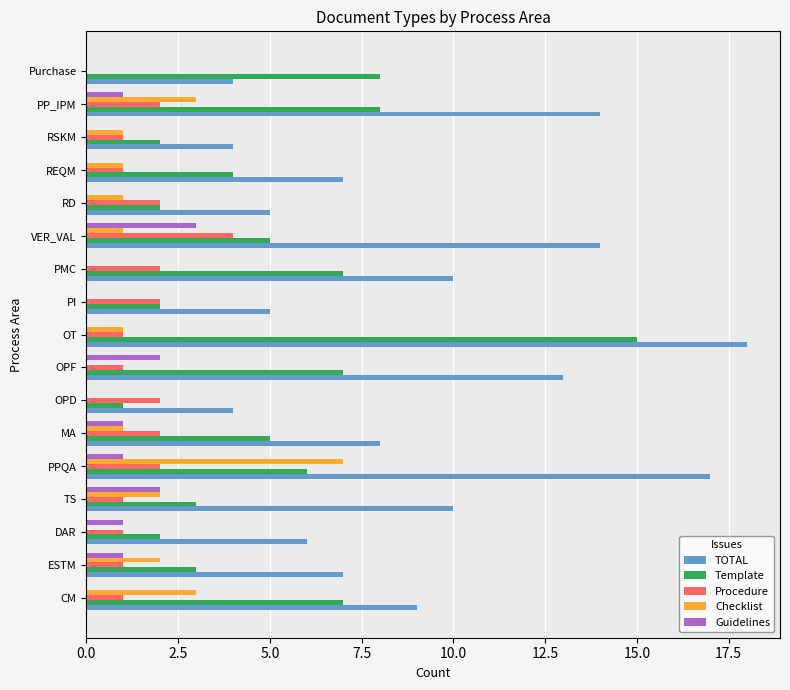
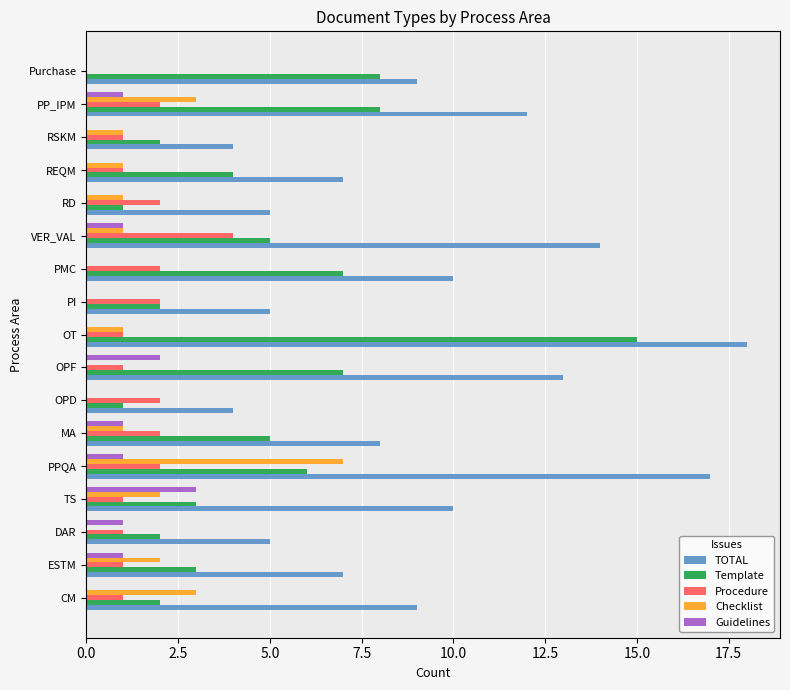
  {
    "TOTAL": {
-     "Purchase": 4,
-     "PP_IPM": 14,
+     "Purchase": 9,
+     "PP_IPM": 12,
      "RSKM": 4,
      "REQM": 7,
      "RD": 5,
      "VER_VAL": 14,
      "PMC": 10,
      "PI": 5,
      "OT": 18,
      "OPF": 13,
      "OPD": 4,
      "MA": 8,
      "PPQA": 17,
      "TS": 10,
-     "DAR": 6,
+     "DAR": 5,
      "ESTM": 7,
      "CM": 9
    },
    "Template": {
      "Purchase": 8,
      "PP_IPM": 8,
      "RSKM": 2,
      "REQM": 4,
-     "RD": 2,
+     "RD": 1,
      "VER_VAL": 5,
      "PMC": 7,
      "PI": 2,
      "OT": 15,
      "OPF": 7,
      "OPD": 1,
      "MA": 5,
      "PPQA": 6,
      "TS": 3,
      "DAR": 2,
      "ESTM": 3,
-     "CM": 7
+     "CM": 2
    },
    "Procedure": {
      "Purchase": 0,
      "PP_IPM": 2,
      "RSKM": 1,
      "REQM": 1,
      "RD": 2,
      "VER_VAL": 4,
      "PMC": 2,
      "PI": 2,
      "OT": 1,
      "OPF": 1,
      "OPD": 2,
      "MA": 2,
      "PPQA": 2,
      "TS": 1,
      "DAR": 1,
      "ESTM": 1,
      "CM": 1
    },
    "Checklist": {
      "Purchase": 0,
      "PP_IPM": 3,
      "RSKM": 1,
      "REQM": 1,
      "RD": 1,
      "VER_VAL": 1,
      "PMC": 0,
      "PI": 0,
      "OT": 1,
      "OPF": 0,
      "OPD": 0,
      "MA": 1,
      "PPQA": 7,
      "TS": 2,
      "DAR": 0,
      "ESTM": 2,
      "CM": 3
    },
    "Guidelines": {
      "Purchase": 0,
      "PP_IPM": 1,
      "RSKM": 0,
      "REQM": 0,
      "RD": 0,
-     "VER_VAL": 3,
+     "VER_VAL": 1,
      "PMC": 0,
      "PI": 0,
      "OT": 0,
      "OPF": 2,
      "OPD": 0,
      "MA": 1,
      "PPQA": 1,
-     "TS": 2,
+     "TS": 3,
      "DAR": 1,
      "ESTM": 1,
      "CM": 0
    }
  }
